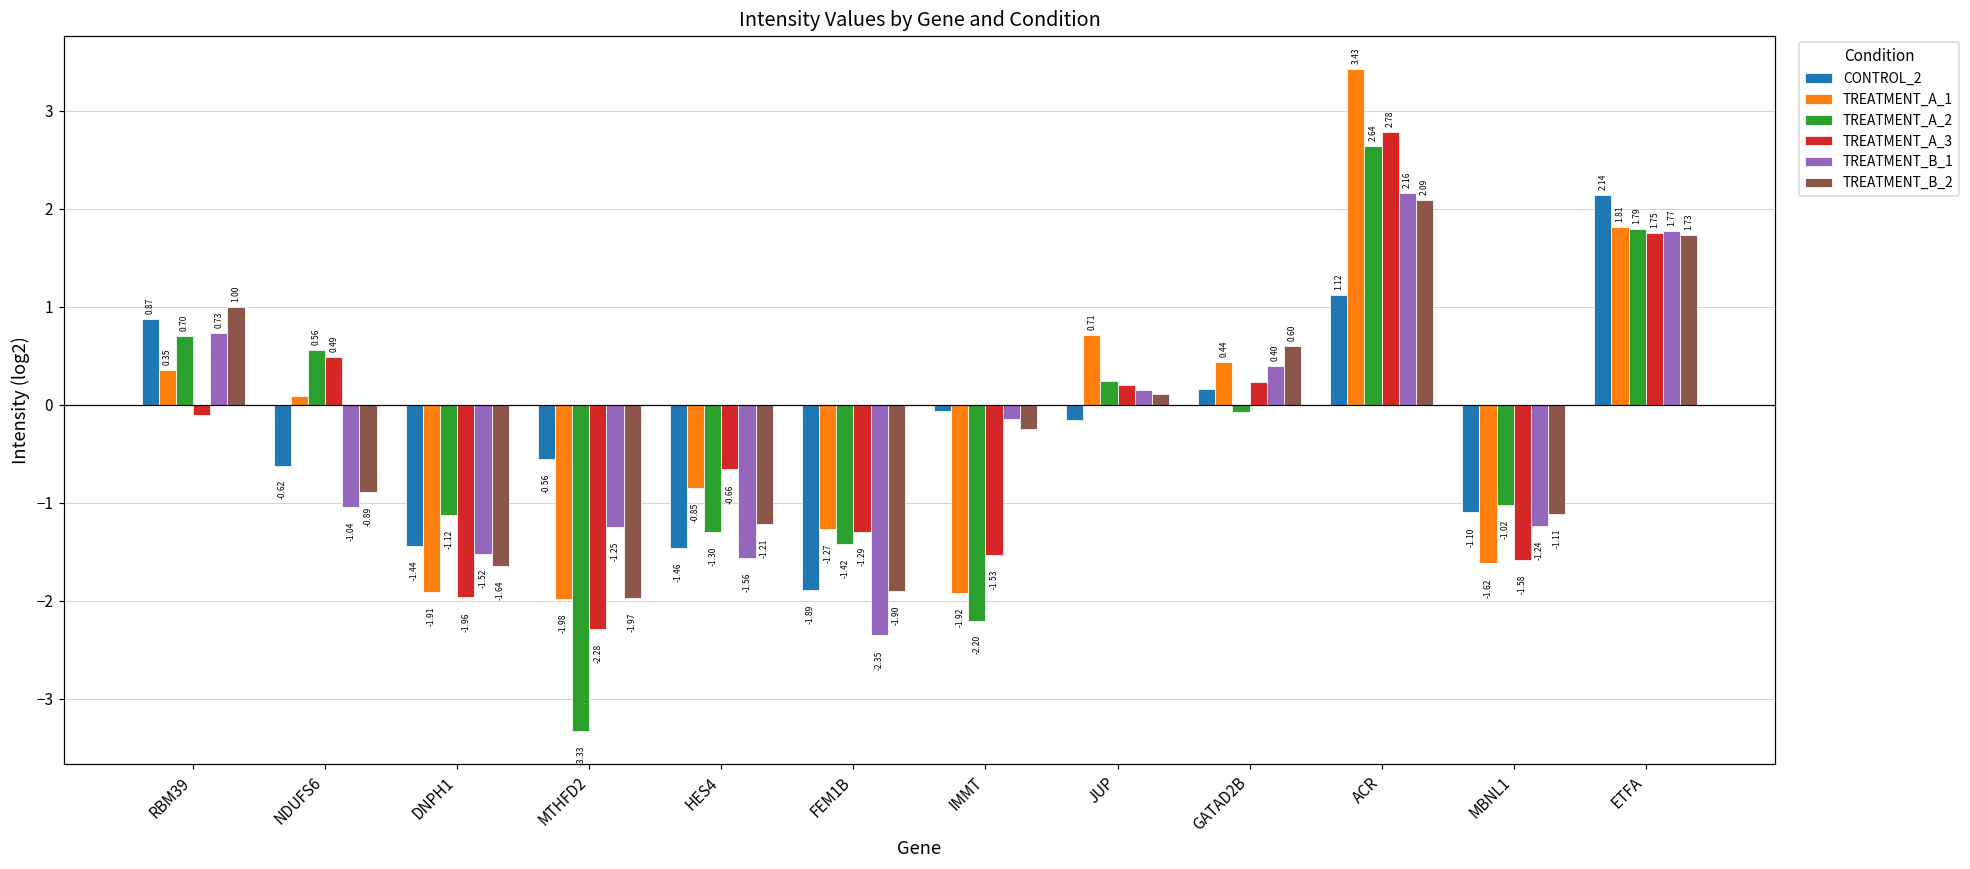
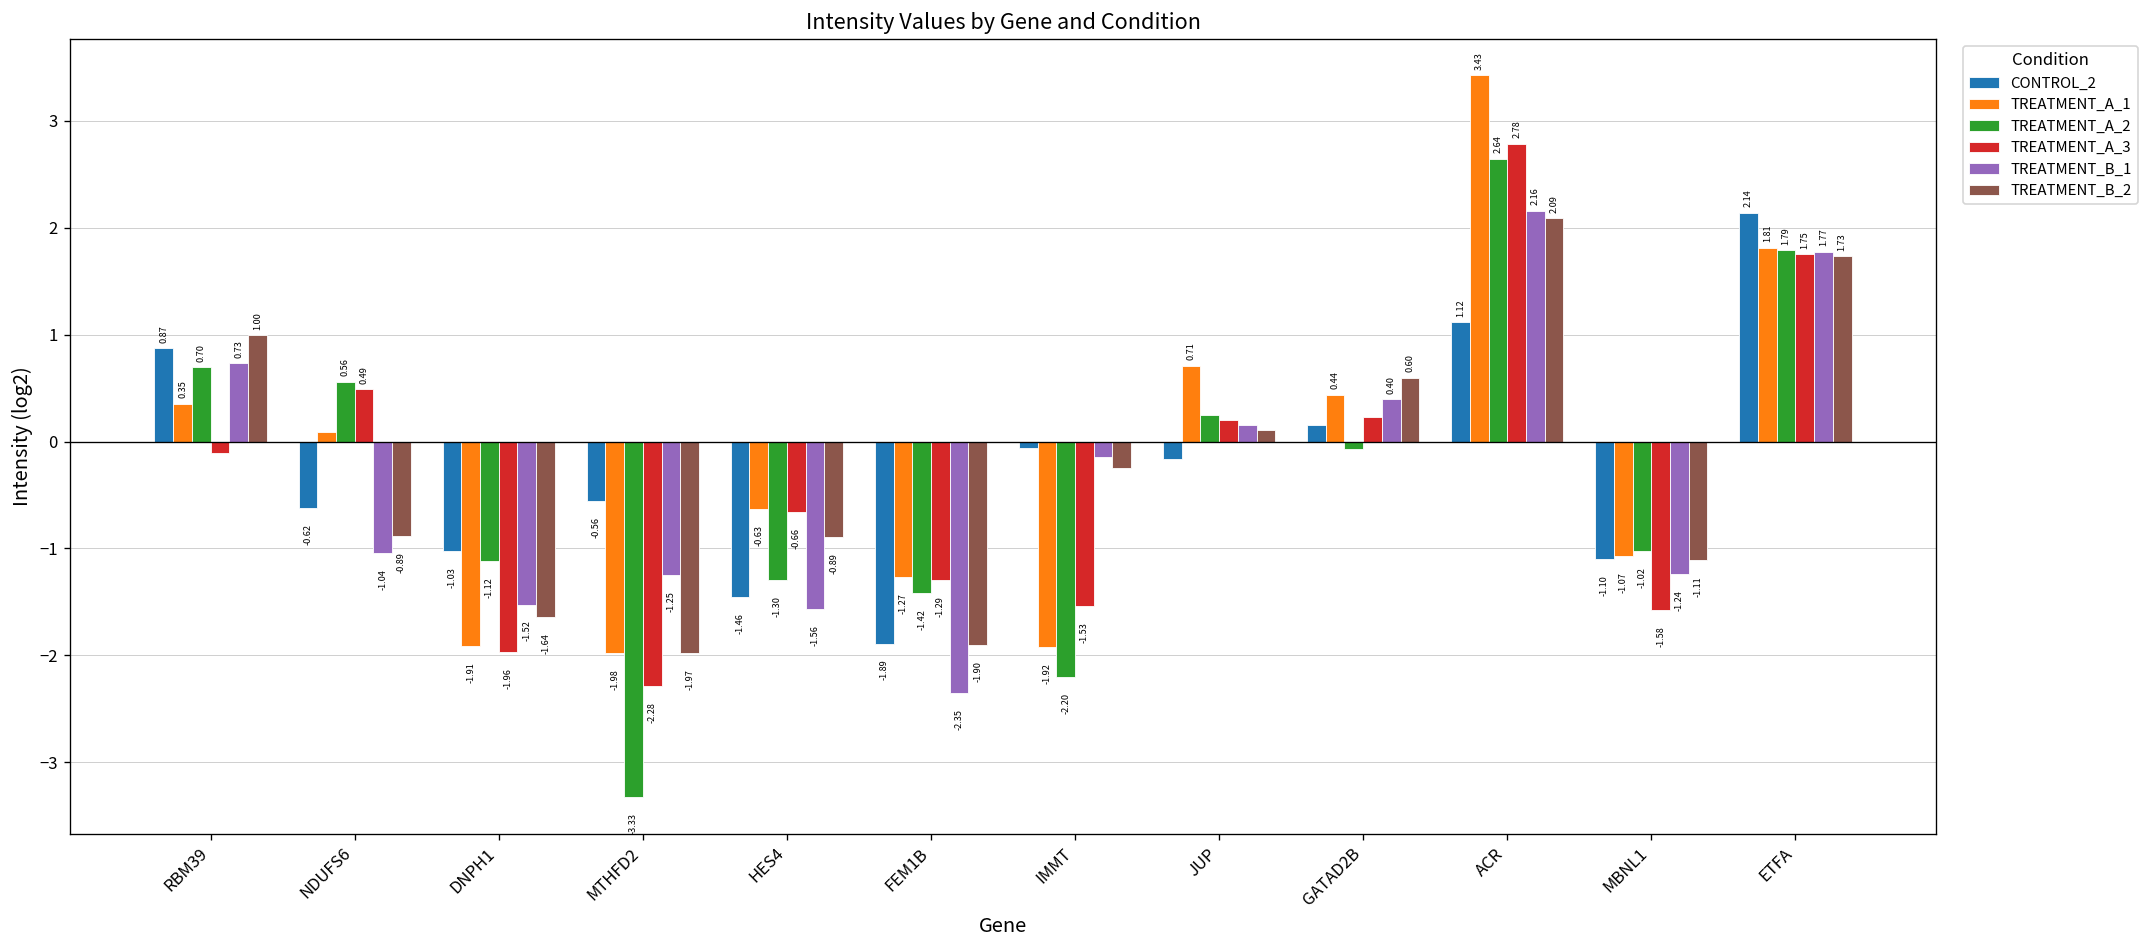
  {
    "CONTROL_2": {
      "RBM39": 0.87,
      "NDUFS6": -0.62,
-     "DNPH1": -1.44,
+     "DNPH1": -1.03,
      "MTHFD2": -0.56,
      "HES4": -1.46,
      "FEM1B": -1.89,
      "ACR": 1.12,
      "MBNL1": -1.10,
      "ETFA": 2.14
    },
    "TREATMENT_A_1": {
      "RBM39": 0.35,
      "DNPH1": -1.91,
      "MTHFD2": -1.98,
-     "HES4": -0.85,
+     "HES4": -0.63,
      "FEM1B": -1.27,
      "IMMT": -1.92,
      "JUP": 0.71,
      "GATAD2B": 0.44,
      "ACR": 3.43,
-     "MBNL1": -1.62,
+     "MBNL1": -1.07,
      "ETFA": 1.81
    },
    "TREATMENT_A_2": {
      "RBM39": 0.70,
      "NDUFS6": 0.56,
      "DNPH1": -1.12,
      "MTHFD2": -3.33,
      "HES4": -1.30,
      "FEM1B": -1.42,
      "IMMT": -2.20,
      "ACR": 2.64,
      "MBNL1": -1.02,
      "ETFA": 1.79
    },
    "TREATMENT_A_3": {
      "NDUFS6": 0.49,
      "DNPH1": -1.96,
      "MTHFD2": -2.28,
      "HES4": -0.66,
      "FEM1B": -1.29,
      "IMMT": -1.53,
      "ACR": 2.78,
      "MBNL1": -1.58,
      "ETFA": 1.75
    },
    "TREATMENT_B_1": {
      "RBM39": 0.73,
      "NDUFS6": -1.04,
      "DNPH1": -1.52,
      "MTHFD2": -1.25,
      "HES4": -1.56,
      "FEM1B": -2.35,
      "GATAD2B": 0.40,
      "ACR": 2.16,
      "MBNL1": -1.24,
      "ETFA": 1.77
    },
    "TREATMENT_B_2": {
      "RBM39": 1.00,
      "NDUFS6": -0.89,
      "DNPH1": -1.64,
      "MTHFD2": -1.97,
-     "HES4": -1.21,
+     "HES4": -0.89,
      "FEM1B": -1.90,
      "GATAD2B": 0.60,
      "ACR": 2.09,
      "MBNL1": -1.11,
      "ETFA": 1.73
    }
  }
